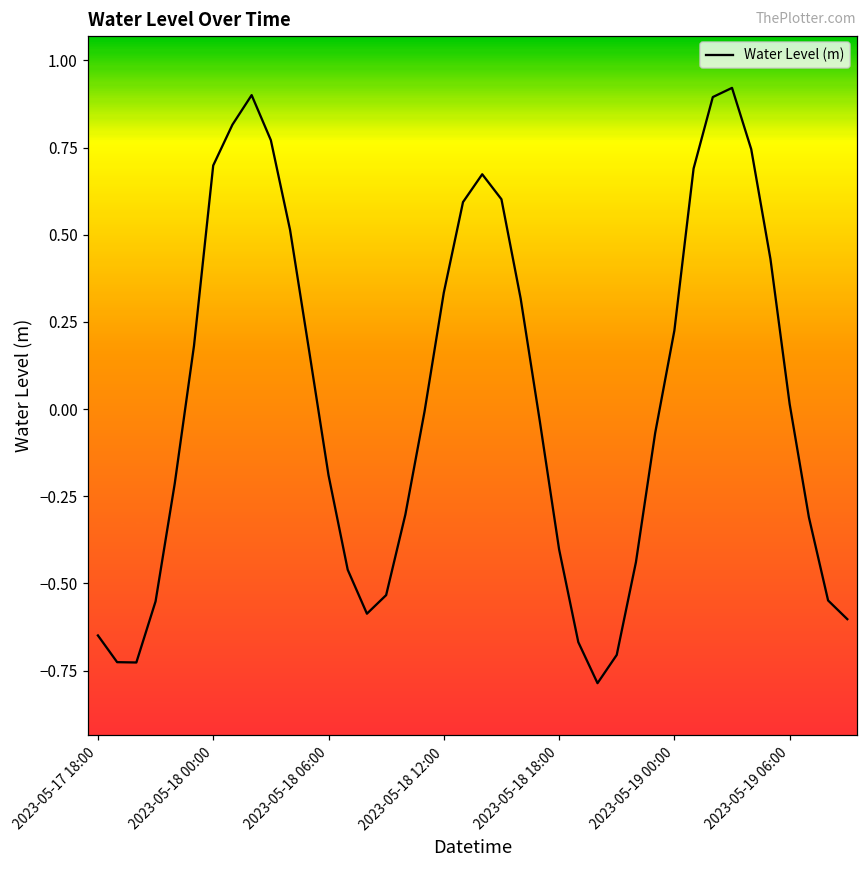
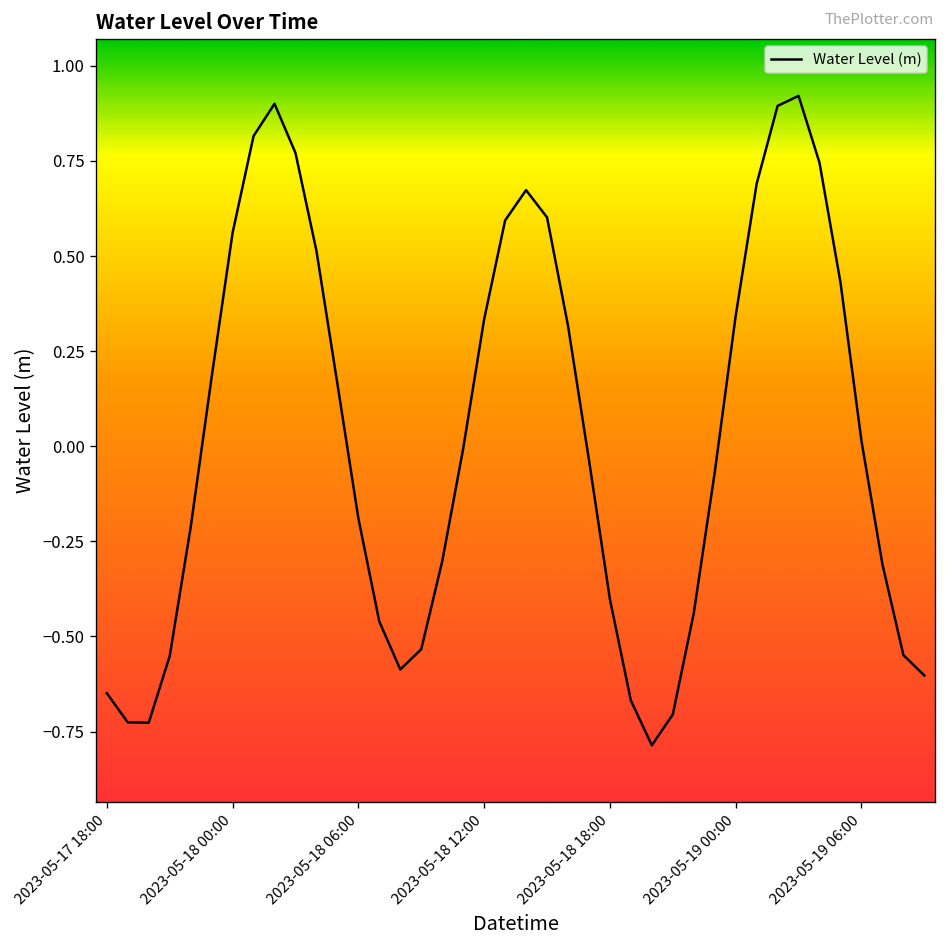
  {
    "2023-05-17 18:00": -0.65,
-   "2023-05-18 00:00": 0.70,
+   "2023-05-18 00:00": 0.56,
    "2023-05-18 06:00": -0.19,
    "2023-05-18 12:00": 0.33,
    "2023-05-18 18:00": -0.40,
-   "2023-05-19 00:00": 0.23,
+   "2023-05-19 00:00": 0.34,
    "2023-05-19 06:00": 0.01
  }
